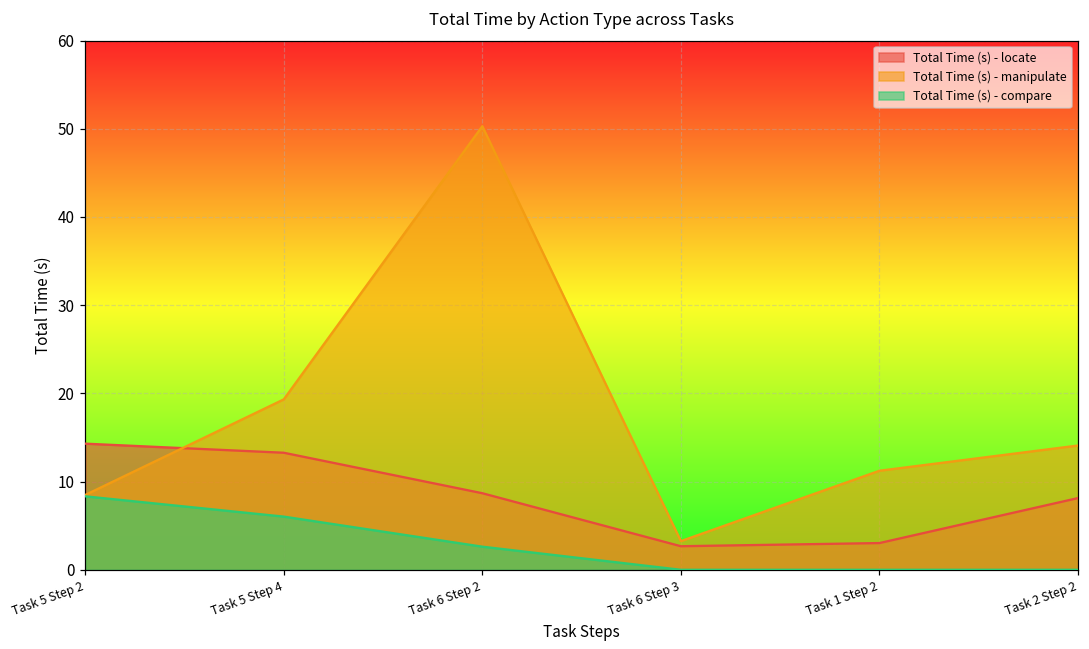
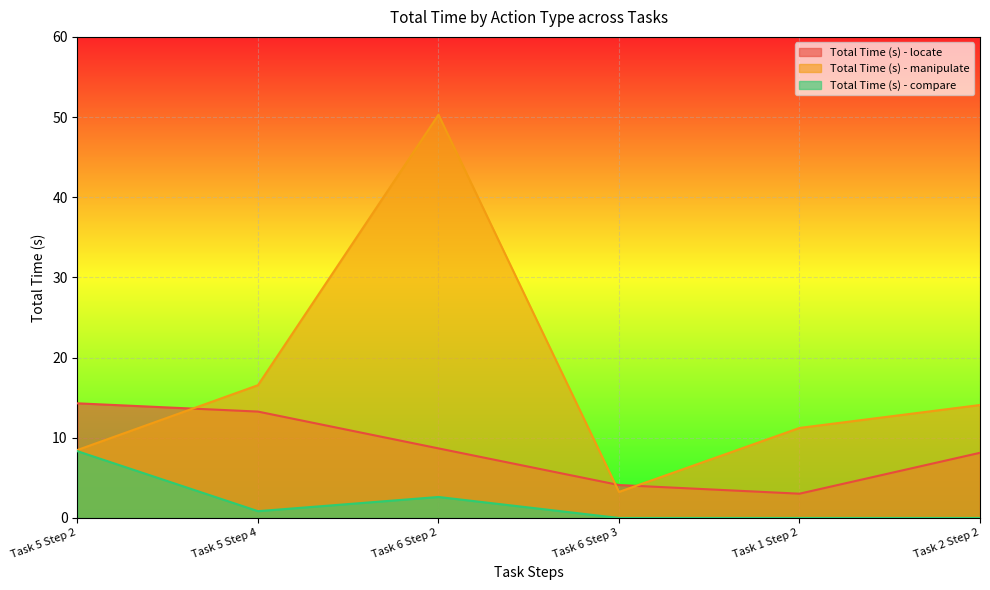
  {
    "Total Time (s) - locate": {
      "Task 5 Step 2": 14,
      "Task 5 Step 4": 13,
      "Task 6 Step 2": 9,
-     "Task 6 Step 3": 3,
+     "Task 6 Step 3": 4,
      "Task 1 Step 2": 3,
      "Task 2 Step 2": 8
    },
    "Total Time (s) - manipulate": {
-     "Task 5 Step 4": 19,
+     "Task 5 Step 4": 17,
      "Task 6 Step 2": 50,
      "Task 6 Step 3": 3,
      "Task 1 Step 2": 11,
      "Task 2 Step 2": 14
    },
    "Total Time (s) - compare": {
-     "Task 5 Step 4": 6,
+     "Task 5 Step 4": 1,
      "Task 6 Step 2": 3,
      "Task 6 Step 3": 0,
      "Task 1 Step 2": 0,
      "Task 2 Step 2": 0
    }
  }
